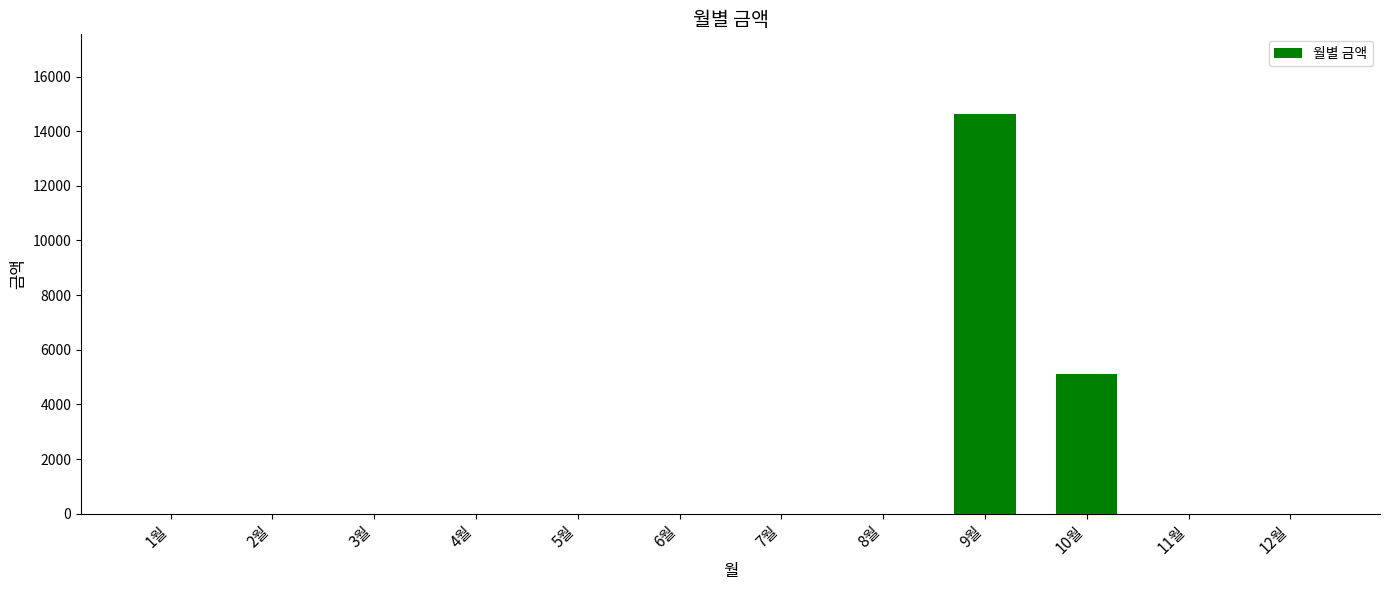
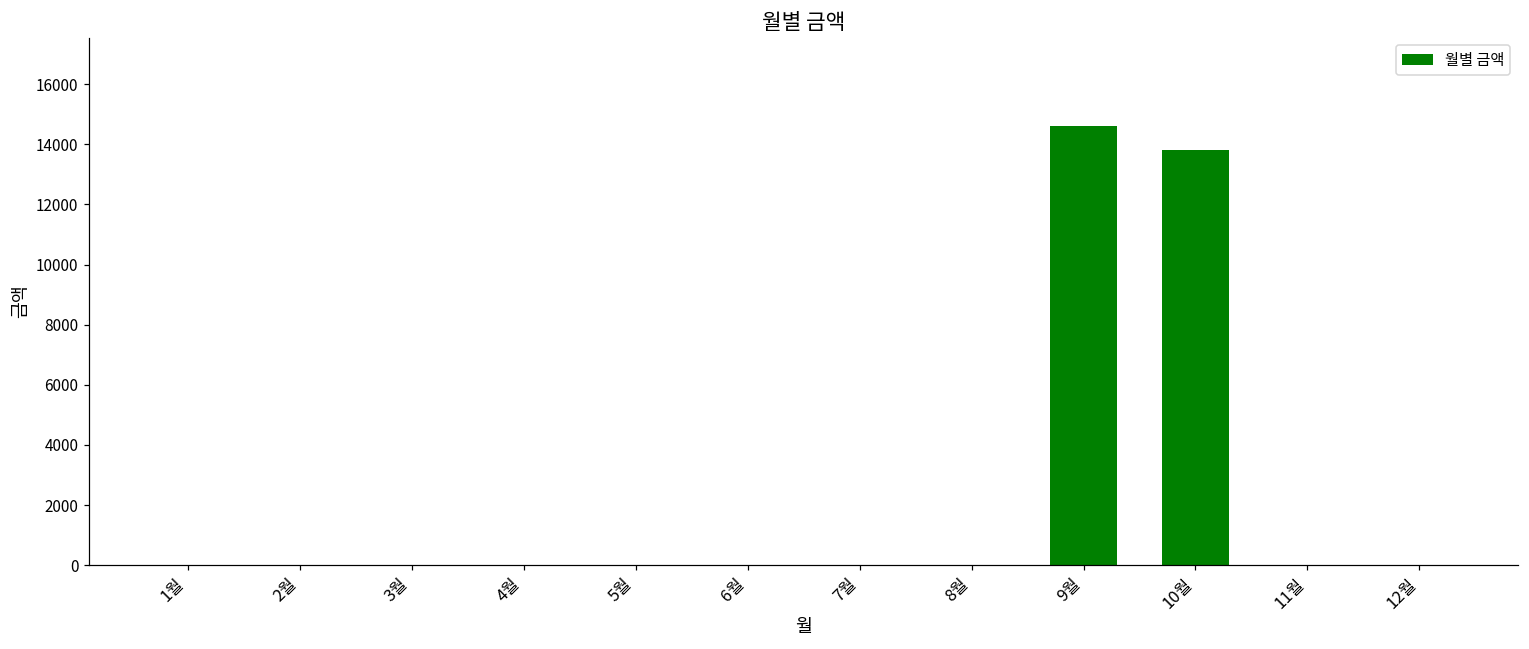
  {
    "1월": 0,
    "2월": 0,
    "3월": 0,
    "4월": 0,
    "5월": 0,
    "6월": 0,
    "7월": 0,
    "8월": 0,
    "9월": 14600,
-   "10월": 5100,
+   "10월": 13800,
    "11월": 0,
    "12월": 0
  }
